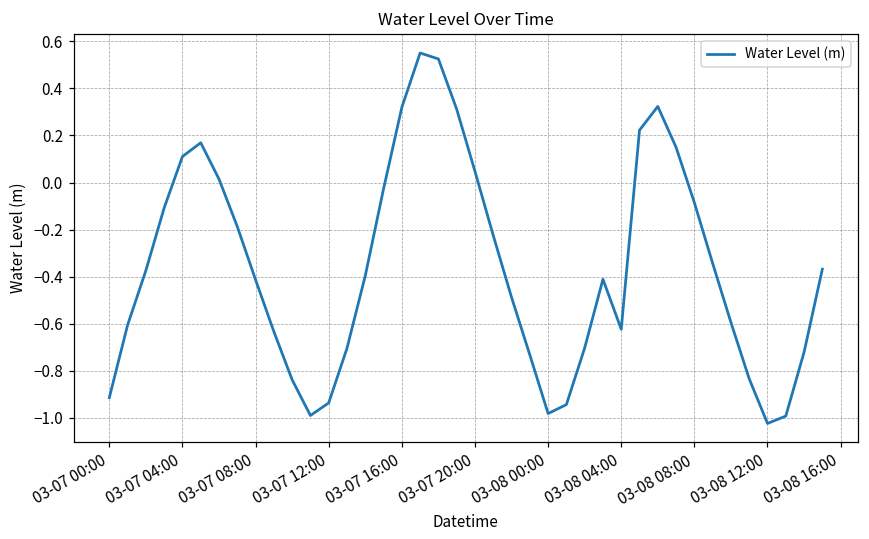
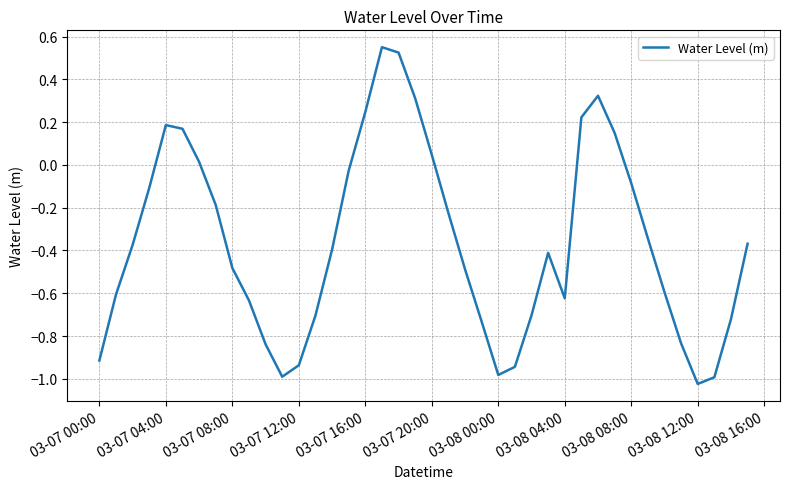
  {
    "03-07 00:00": -0.91,
-   "03-07 04:00": 0.11,
-   "03-07 08:00": -0.41,
+   "03-07 04:00": 0.19,
+   "03-07 08:00": -0.48,
    "03-07 12:00": -0.94,
-   "03-07 16:00": 0.32,
+   "03-07 16:00": 0.25,
    "03-07 20:00": 0.05,
    "03-08 00:00": -0.98,
    "03-08 04:00": -0.62,
    "03-08 08:00": -0.09,
    "03-08 12:00": -1.02
  }
